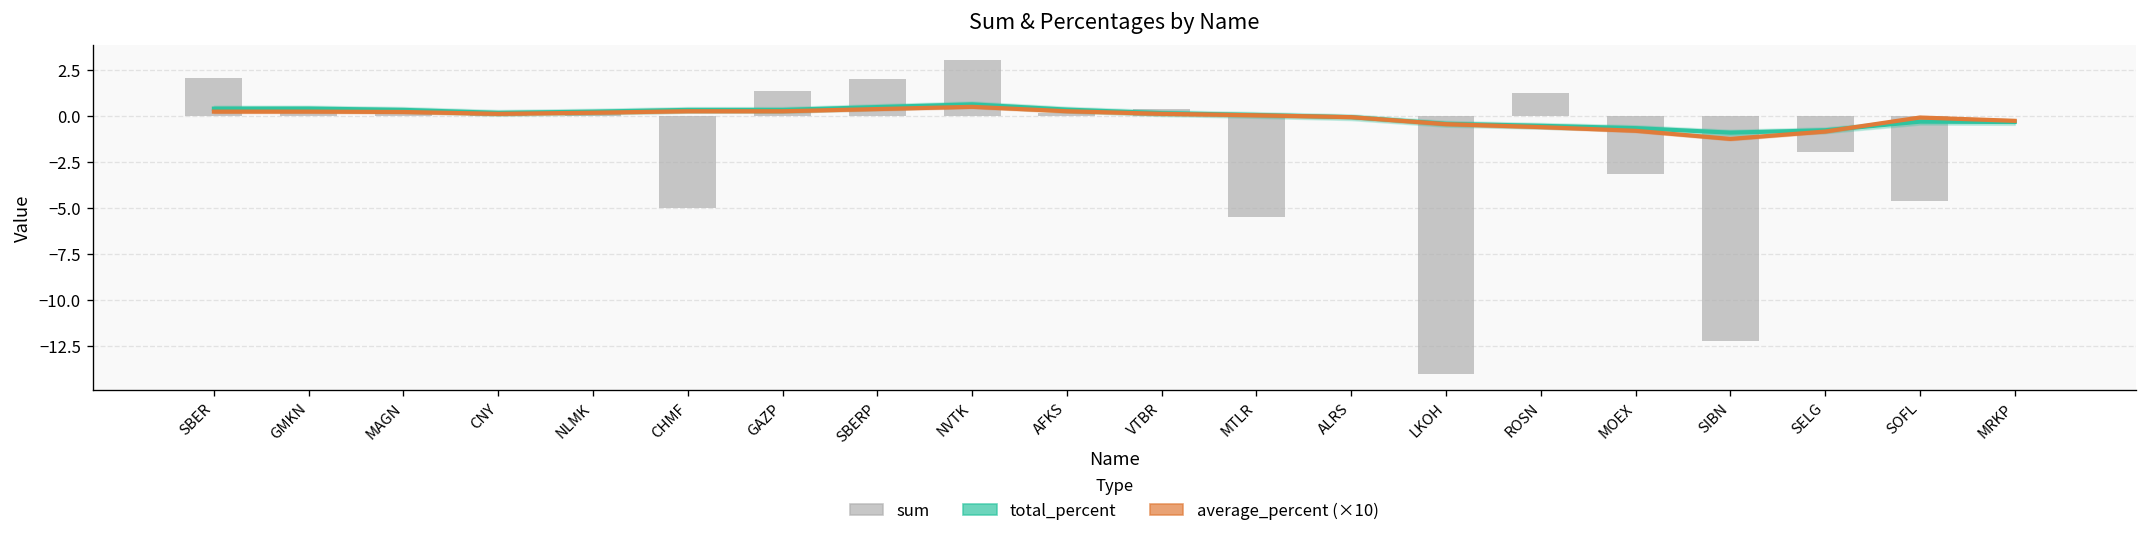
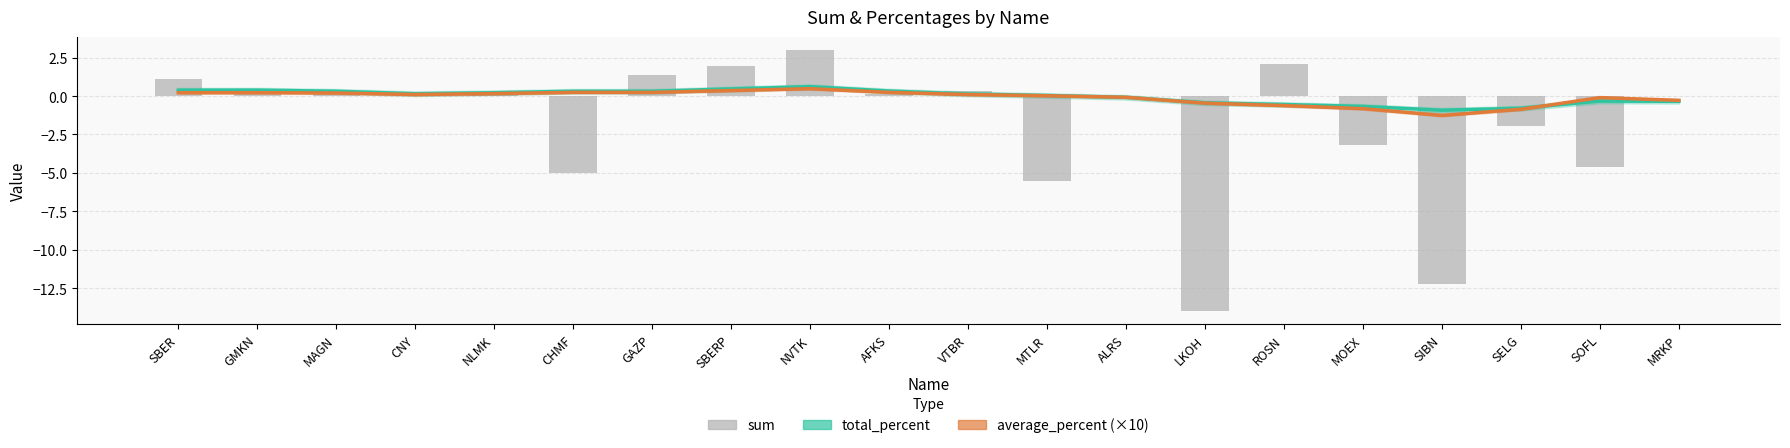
  {
    "sum": {
-     "SBER": 2.0,
+     "SBER": 1.1,
      "GMKN": 0.3,
      "MAGN": 0.2,
      "CHMF": -5.0,
      "GAZP": 1.4,
      "SBERP": 2.0,
      "NVTK": 3.0,
      "VTBR": 0.3,
      "MTLR": -5.5,
      "LKOH": -14.0,
-     "ROSN": 1.3,
+     "ROSN": 2.1,
      "MOEX": -3.2,
      "SIBN": -12.2,
      "SELG": -2.0,
      "SOFL": -4.6
    }
  }
